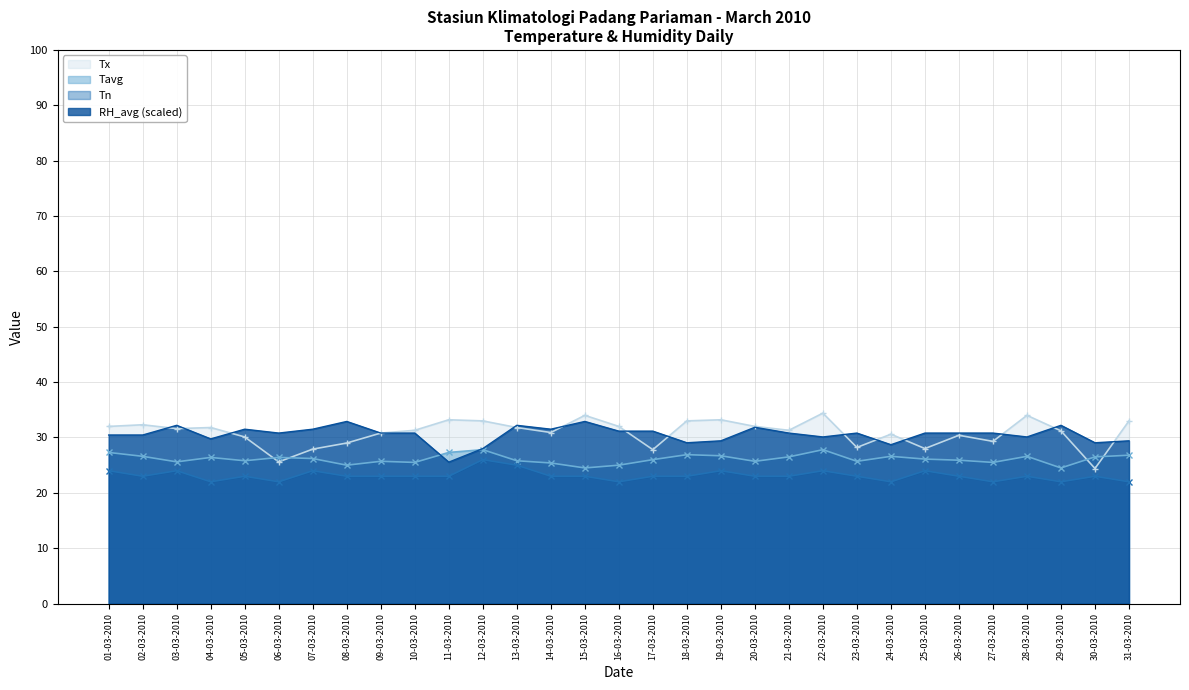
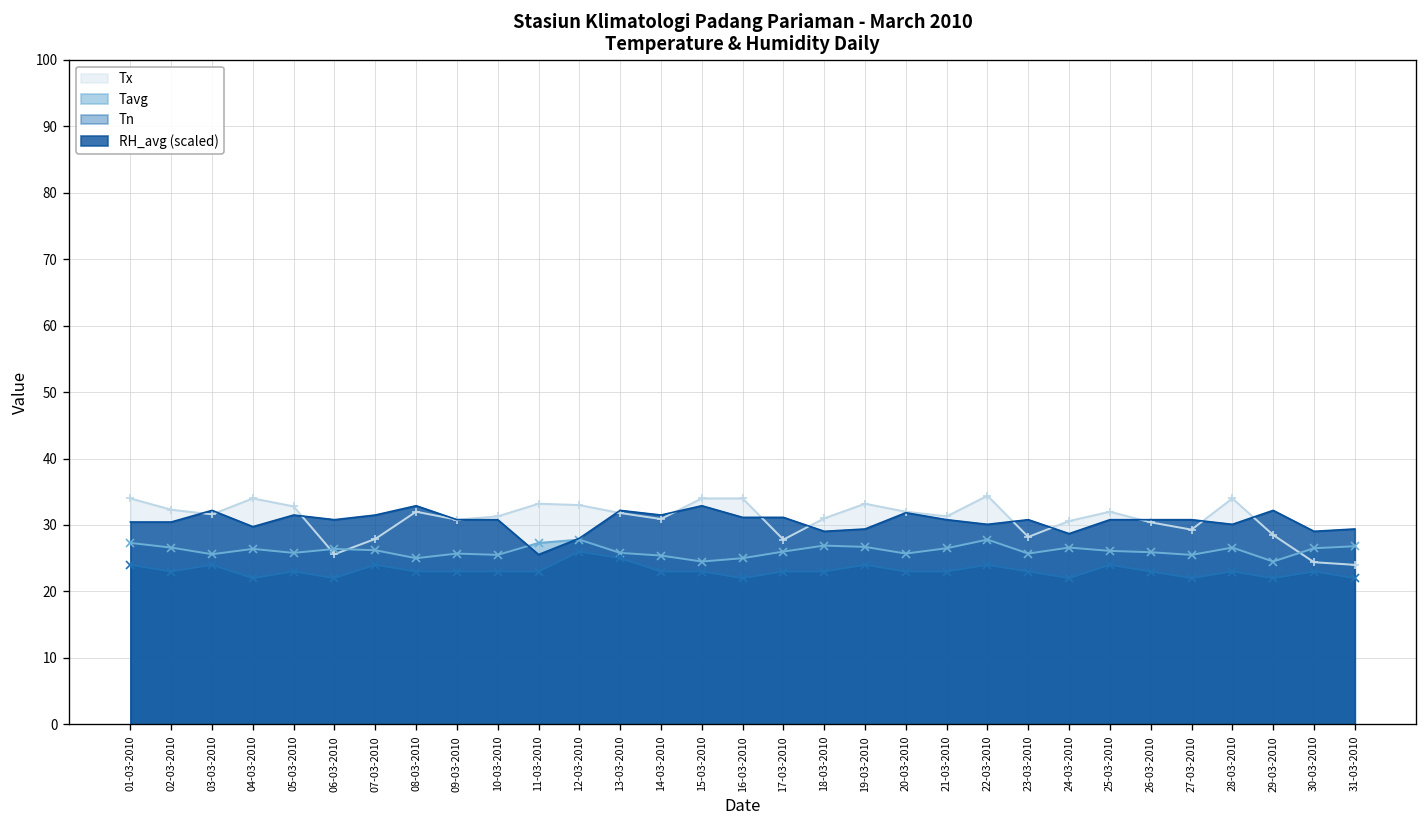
  {
    "Tx": {
-     "01-03-2010": 32,
+     "01-03-2010": 34,
      "02-03-2010": 32,
      "03-03-2010": 32,
-     "04-03-2010": 32,
-     "05-03-2010": 30,
+     "04-03-2010": 34,
+     "05-03-2010": 33,
      "06-03-2010": 26,
      "07-03-2010": 28,
-     "08-03-2010": 29,
+     "08-03-2010": 32,
      "10-03-2010": 31,
      "11-03-2010": 33,
      "12-03-2010": 33,
      "14-03-2010": 31,
      "15-03-2010": 34,
-     "16-03-2010": 32,
+     "16-03-2010": 34,
      "17-03-2010": 28,
-     "18-03-2010": 33,
+     "18-03-2010": 31,
      "19-03-2010": 33,
      "21-03-2010": 31,
      "22-03-2010": 34,
      "23-03-2010": 28,
      "24-03-2010": 31,
-     "25-03-2010": 28,
+     "25-03-2010": 32,
      "27-03-2010": 29,
      "28-03-2010": 34,
-     "29-03-2010": 31,
+     "29-03-2010": 29,
      "30-03-2010": 24,
-     "31-03-2010": 33
+     "31-03-2010": 24
    }
  }
